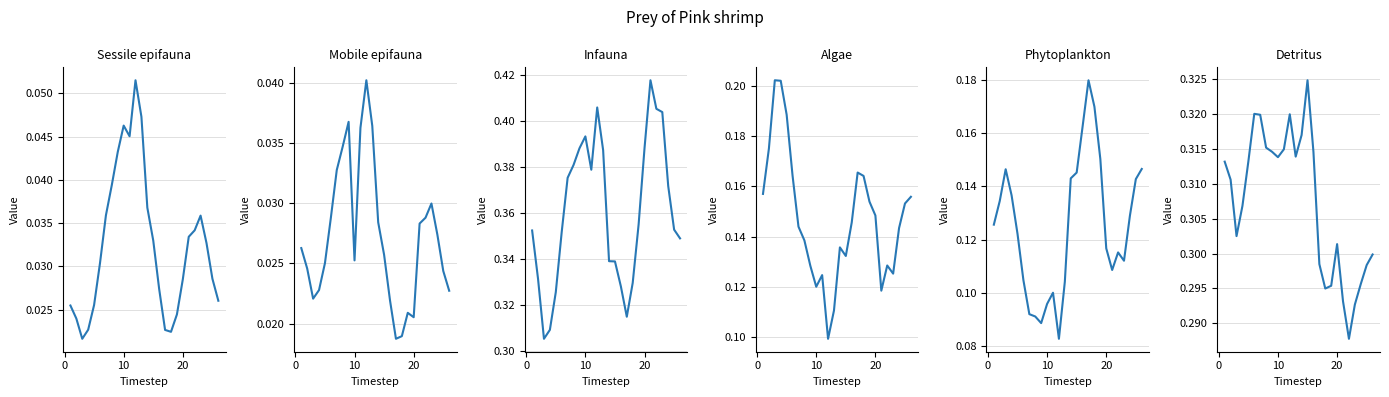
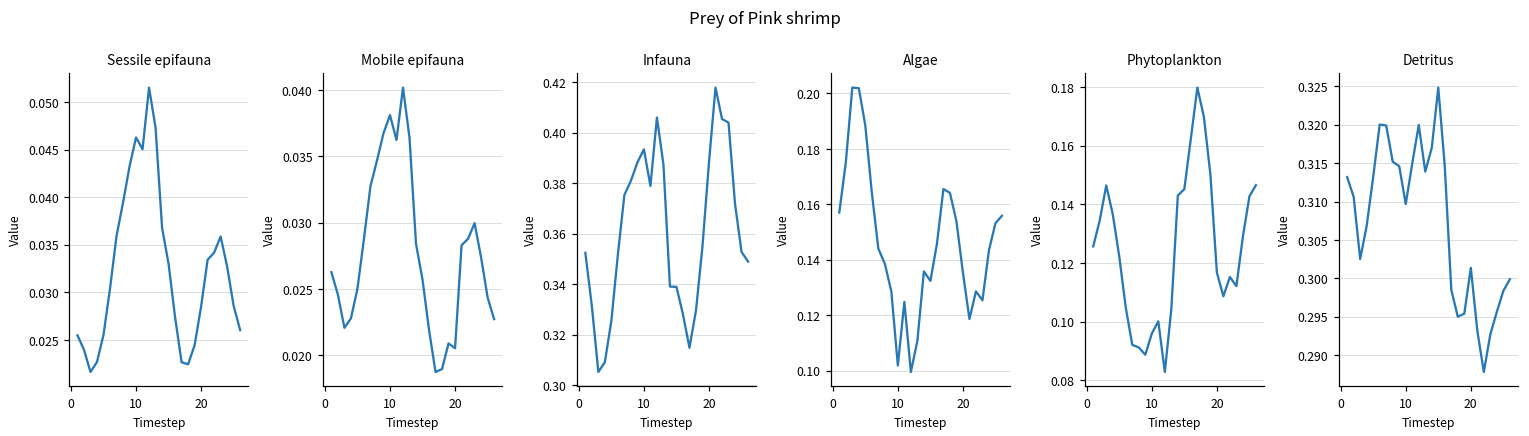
  {
    "Sessile epifauna": {
      "10": 0.046,
      "20": 0.029
    },
    "Mobile epifauna": {
-     "10": 0.0252,
+     "10": 0.0381,
      "20": 0.0205
    },
    "Infauna": {
      "10": 0.393,
      "20": 0.388
    },
    "Algae": {
-     "10": 0.120,
-     "20": 0.148
+     "10": 0.102,
+     "20": 0.135
    },
    "Phytoplankton": {
      "10": 0.096,
      "20": 0.117
    },
    "Detritus": {
-     "10": 0.314,
+     "10": 0.310,
      "20": 0.301
    }
  }
